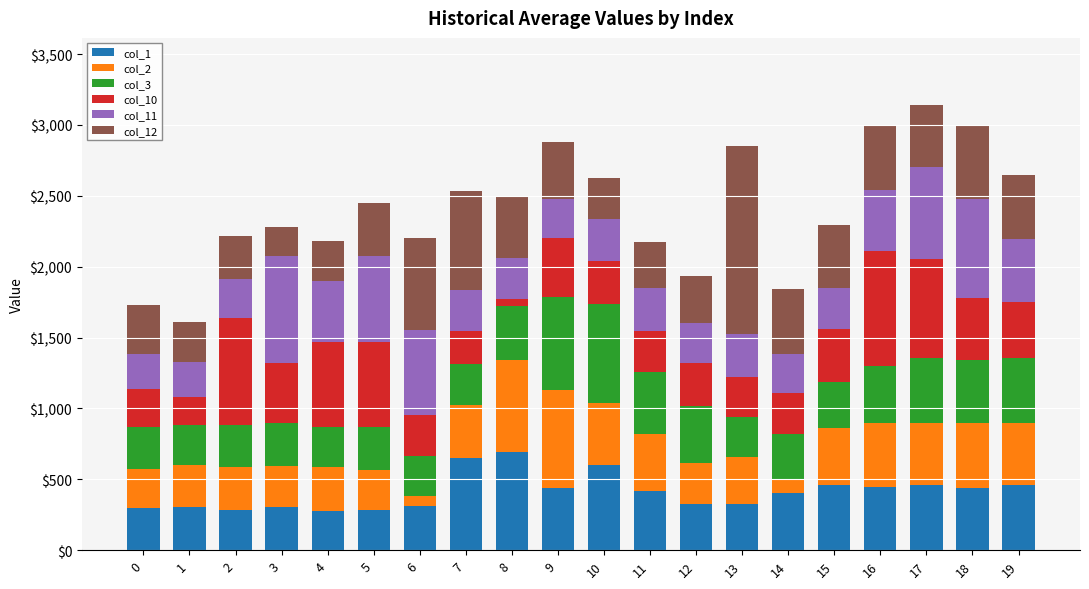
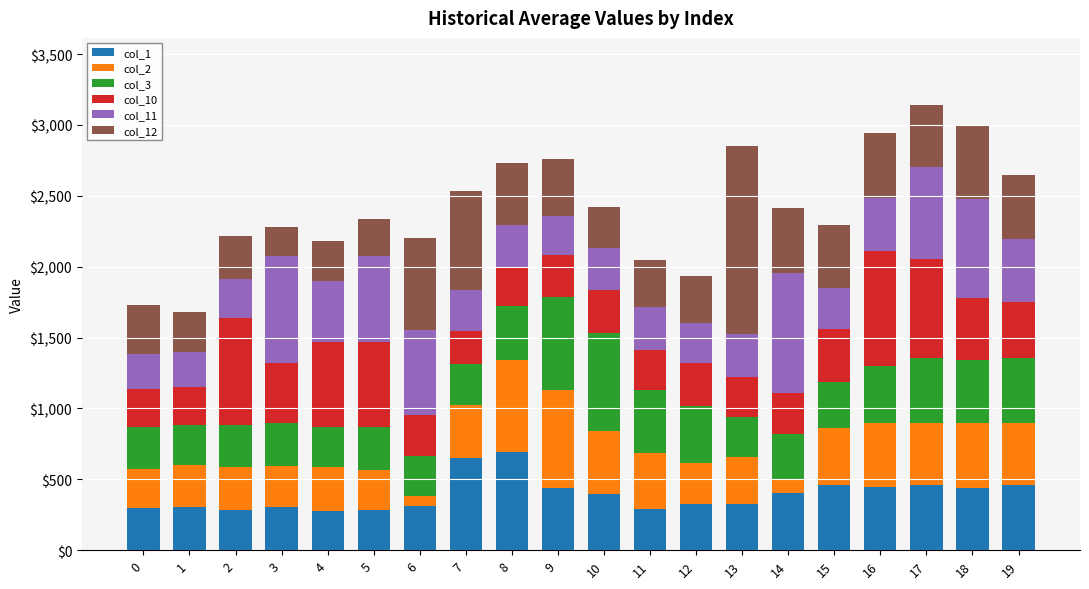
  {
    "col_1": {
      "0": "$300",
      "1": "$310",
      "2": "$290",
      "3": "$310",
      "4": "$280",
      "5": "$290",
      "6": "$310",
      "7": "$650",
      "8": "$690",
      "9": "$440",
-     "10": "$600",
-     "11": "$420",
+     "10": "$400",
+     "11": "$290",
      "12": "$330",
      "13": "$330",
      "14": "$400",
      "15": "$460",
      "16": "$440",
      "17": "$460",
      "18": "$440",
      "19": "$460"
    },
    "col_2": {
      "0": "$280",
      "1": "$300",
      "2": "$310",
      "3": "$290",
      "4": "$310",
      "5": "$280",
      "6": "$70",
      "7": "$380",
      "8": "$650",
      "9": "$690",
      "10": "$440",
      "11": "$400",
      "12": "$290",
      "13": "$330",
      "14": "$90",
      "15": "$400",
      "16": "$460",
      "17": "$440",
      "18": "$460",
      "19": "$440"
    },
    "col_3": {
      "0": "$290",
      "1": "$280",
      "2": "$300",
      "3": "$310",
      "4": "$290",
      "5": "$310",
      "6": "$280",
      "7": "$290",
      "8": "$380",
      "9": "$650",
      "10": "$690",
      "11": "$440",
      "12": "$400",
      "13": "$290",
      "14": "$330",
      "15": "$330",
      "16": "$400",
      "17": "$460",
      "18": "$440",
      "19": "$460"
    },
    "col_10": {
      "0": "$270",
-     "1": "$200",
+     "1": "$270",
      "2": "$760",
      "3": "$430",
      "4": "$600",
      "5": "$600",
      "6": "$290",
      "7": "$230",
-     "8": "$50",
-     "9": "$420",
+     "8": "$280",
+     "9": "$300",
      "10": "$310",
      "11": "$290",
      "12": "$310",
      "13": "$280",
      "14": "$290",
      "15": "$380",
      "16": "$810",
      "17": "$690",
      "18": "$440",
      "19": "$400"
    },
    "col_11": {
      "0": "$240",
      "1": "$240",
      "2": "$270",
      "3": "$760",
      "4": "$430",
      "5": "$600",
      "6": "$600",
      "7": "$290",
      "8": "$290",
      "9": "$280",
      "10": "$300",
      "11": "$310",
      "12": "$290",
      "13": "$310",
-     "14": "$280",
+     "14": "$850",
      "15": "$290",
-     "16": "$430",
+     "16": "$380",
      "17": "$650",
      "18": "$690",
      "19": "$440"
    },
    "col_12": {
      "0": "$350",
      "1": "$290",
      "2": "$310",
      "3": "$200",
      "4": "$290",
-     "5": "$380",
+     "5": "$260",
      "6": "$650",
      "7": "$690",
      "8": "$440",
      "9": "$400",
      "10": "$290",
      "11": "$330",
      "12": "$330",
      "13": "$1,330",
      "14": "$460",
      "15": "$440",
      "16": "$460",
      "17": "$440",
      "18": "$520",
      "19": "$460"
    }
  }
